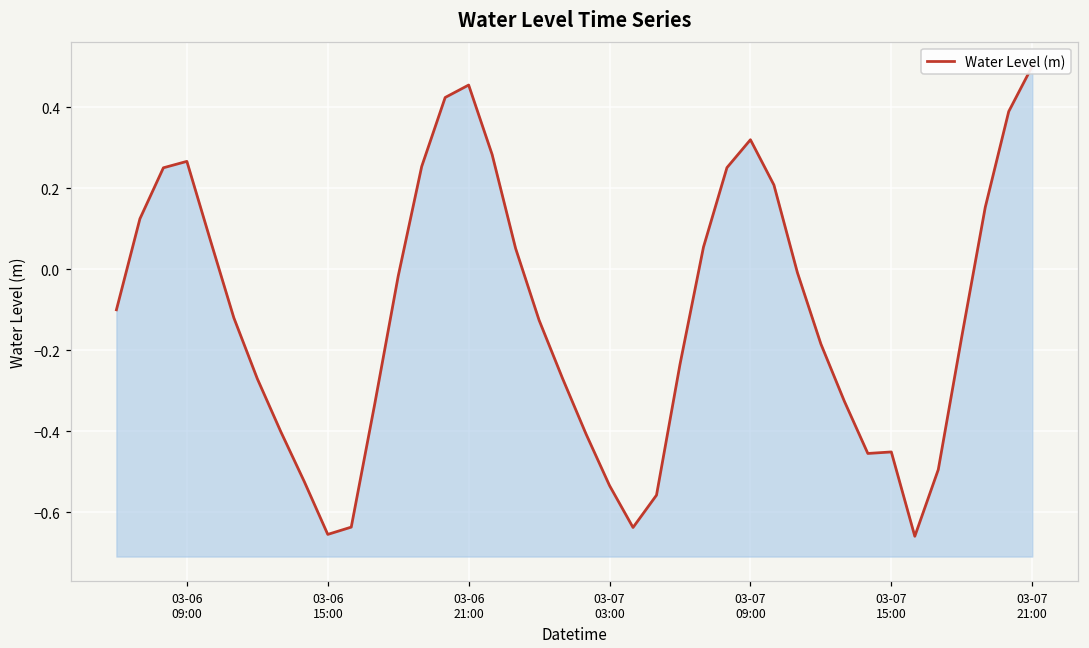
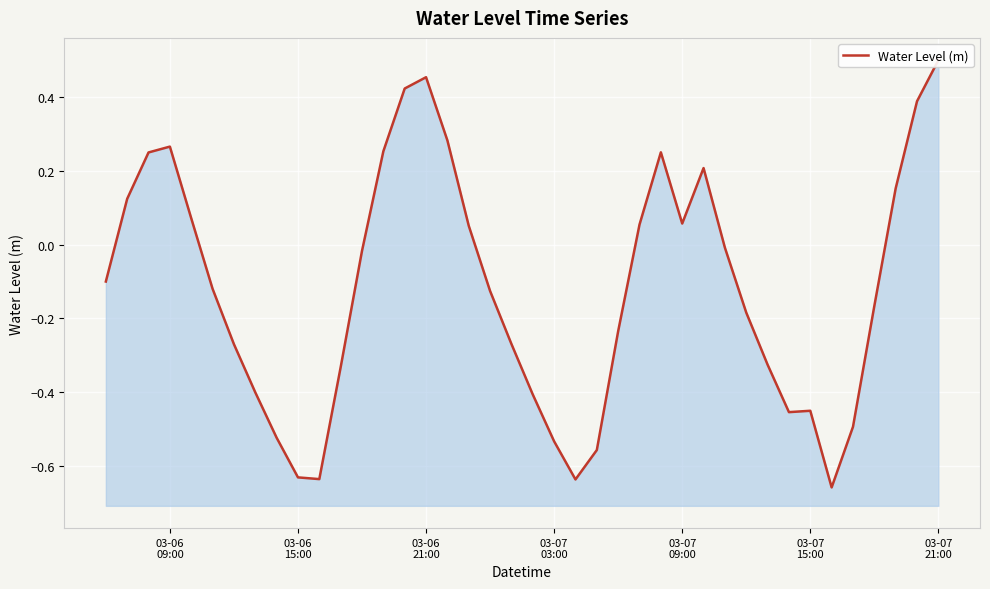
  {
    "03-06 09:00": 0.27,
-   "03-06 15:00": -0.65,
+   "03-06 15:00": -0.63,
    "03-06 21:00": 0.45,
    "03-07 03:00": -0.53,
-   "03-07 09:00": 0.32,
+   "03-07 09:00": 0.06,
    "03-07 15:00": -0.45
  }
